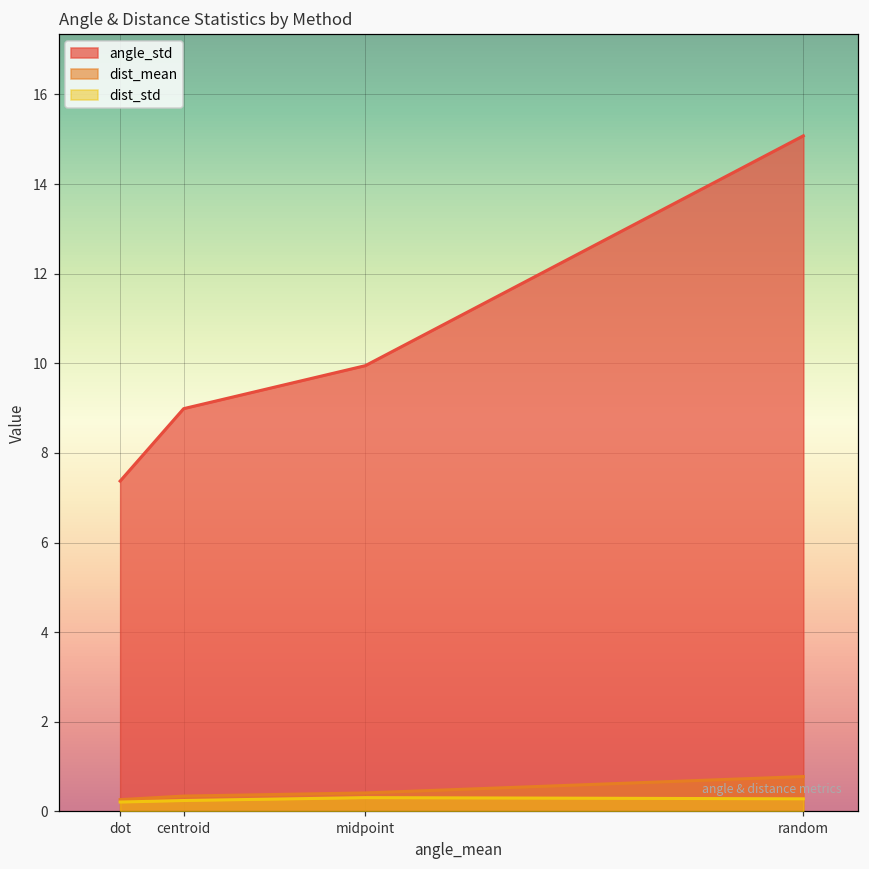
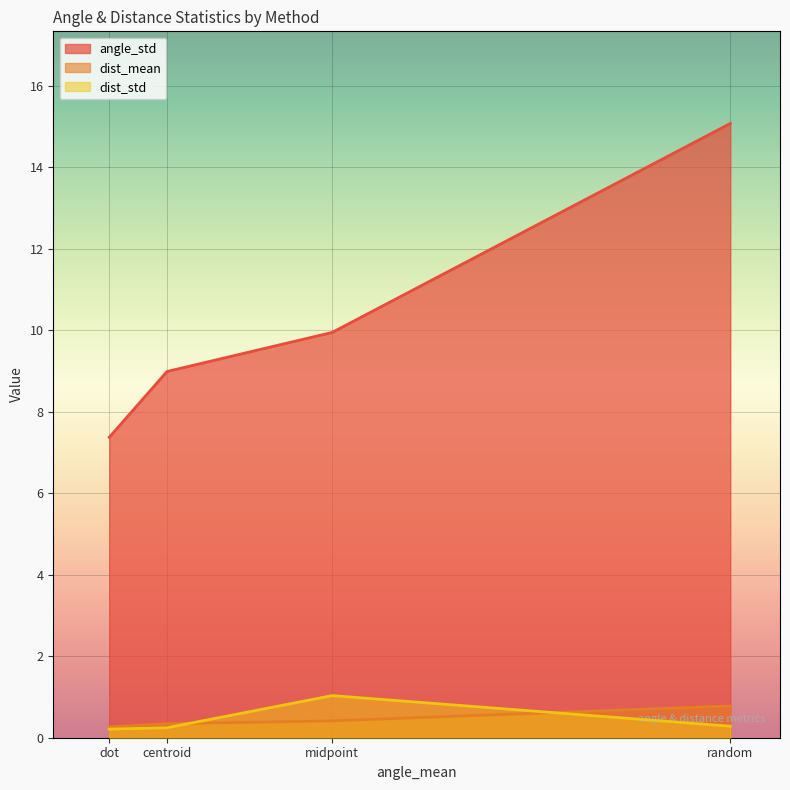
  {
    "dist_std": {
      "centroid": 0.2,
-     "midpoint": 0.3,
+     "midpoint": 1.0,
      "random": 0.3
    }
  }
